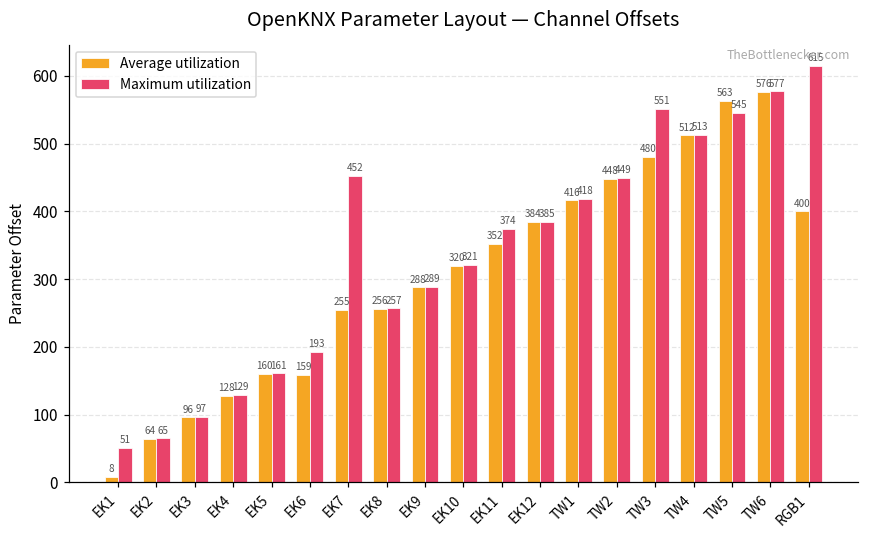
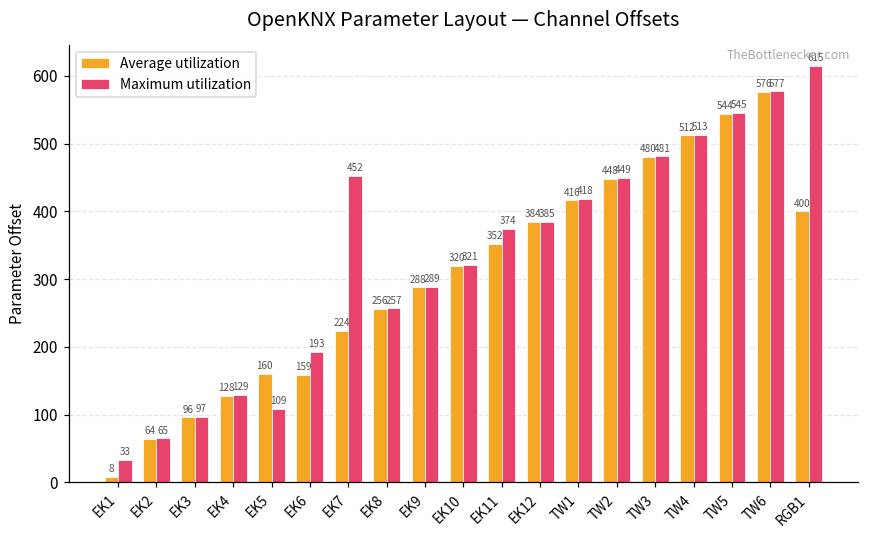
  {
    "Average utilization": {
      "EK1": 8,
      "EK2": 64,
      "EK3": 96,
      "EK6": 159,
-     "EK7": 255,
+     "EK7": 224,
      "EK11": 352,
      "TW3": 480,
-     "TW5": 563,
+     "TW5": 544,
      "RGB1": 400
    },
    "Maximum utilization": {
-     "EK1": 51,
+     "EK1": 33,
      "EK2": 65,
      "EK3": 97,
-     "EK5": 161,
+     "EK5": 109,
      "EK6": 193,
      "EK7": 452,
      "EK11": 374,
-     "TW3": 551,
+     "TW3": 481,
      "TW5": 545
    }
  }
